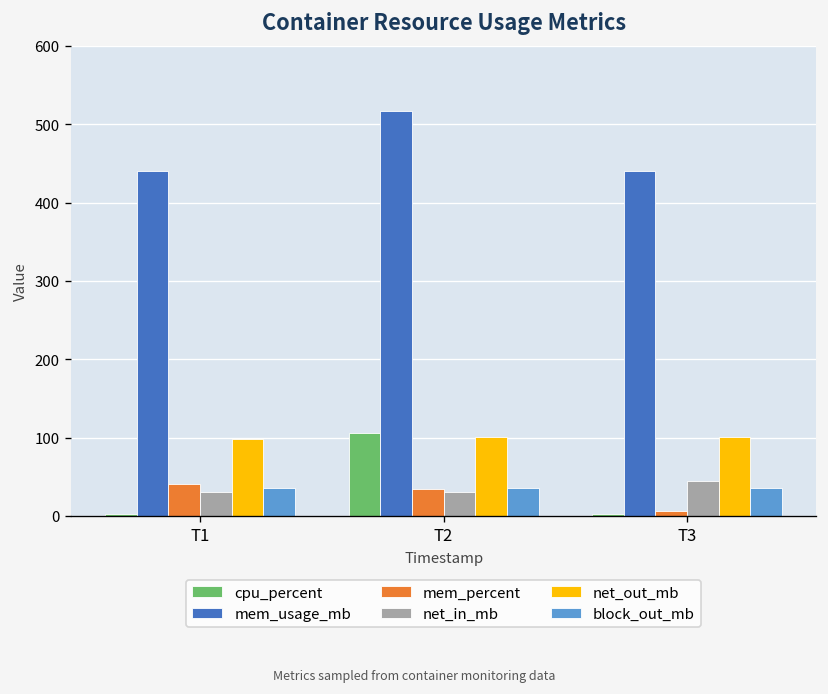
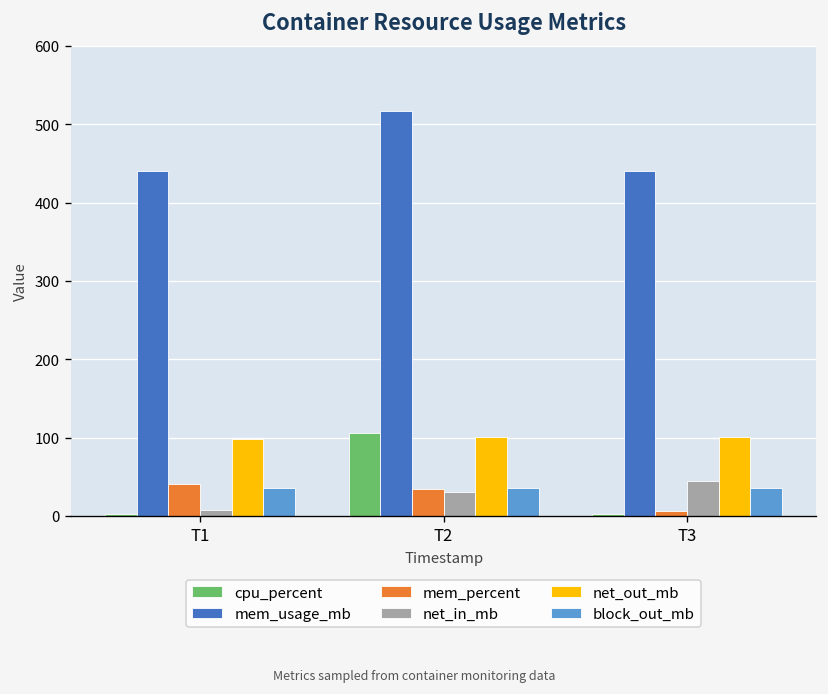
  {
    "cpu_percent": {
      "T2": 110
    },
    "mem_percent": {
      "T1": 40,
      "T2": 30,
      "T3": 10
    },
    "net_in_mb": {
-     "T1": 30,
+     "T1": 10,
      "T2": 30,
      "T3": 40
    },
    "net_out_mb": {
      "T1": 100,
      "T2": 100,
      "T3": 100
    }
  }
